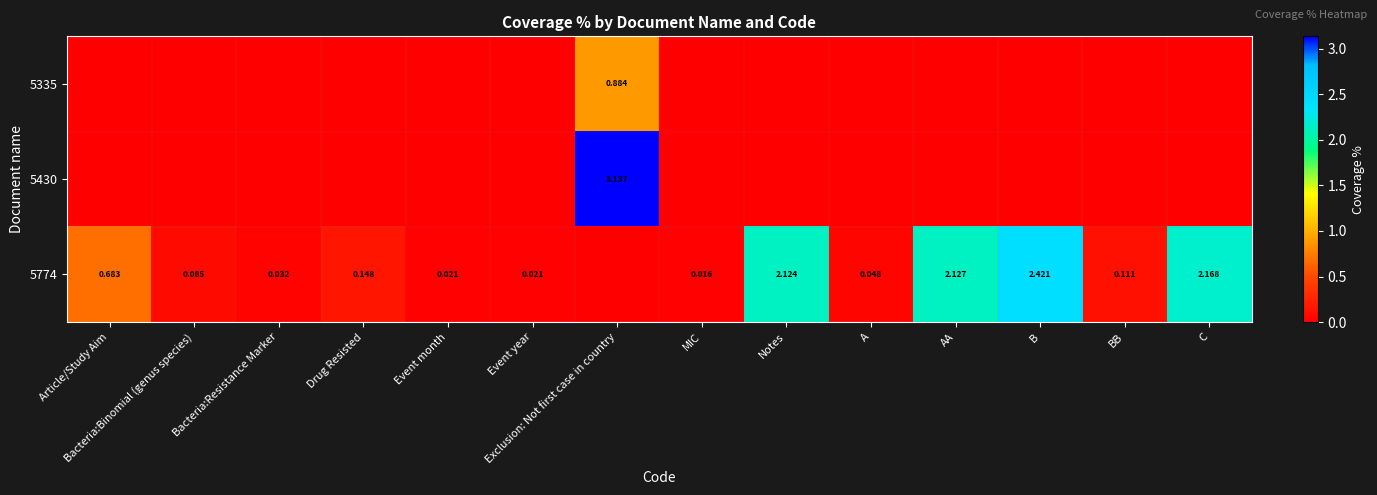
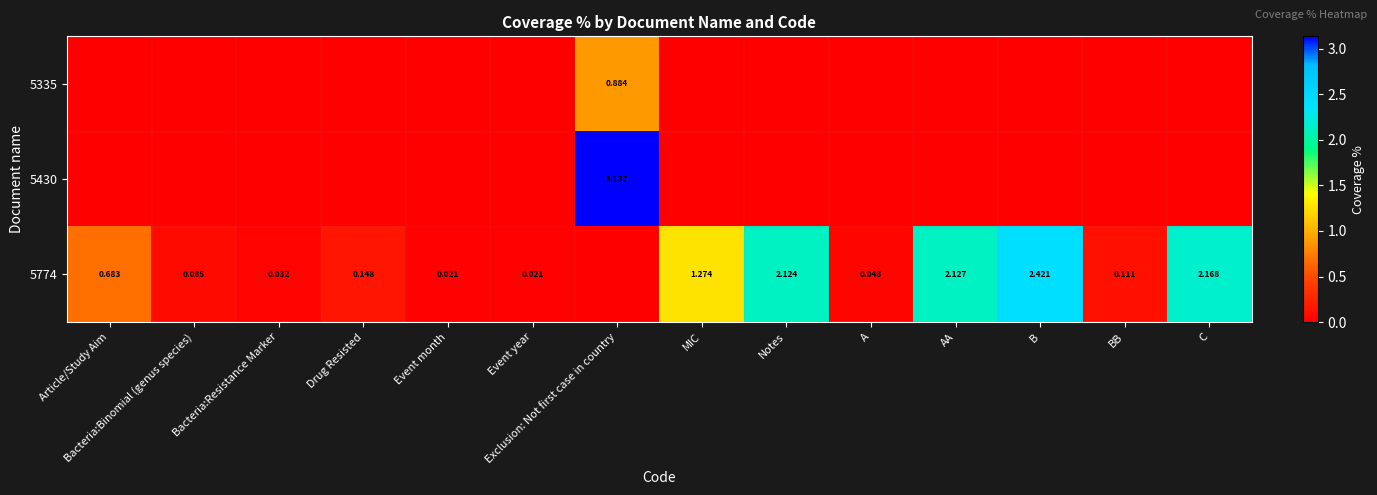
  {
    "5335": {
      "Exclusion: Not first case in country": 0.884
    },
    "5430": {
      "Exclusion: Not first case in country": 3.137
    },
    "5774": {
      "Article/Study Aim": 0.683,
      "Bacteria:Binomial (genus species)": 0.085,
      "Bacteria:Resistance Marker": 0.032,
      "Drug Resisted": 0.148,
      "Event month": 0.021,
      "Event year": 0.021,
-     "MIC": 0.016,
+     "MIC": 1.274,
      "Notes": 2.124,
      "A": 0.048,
      "AA": 2.127,
      "B": 2.421,
      "BB": 0.111,
      "C": 2.168
    }
  }
